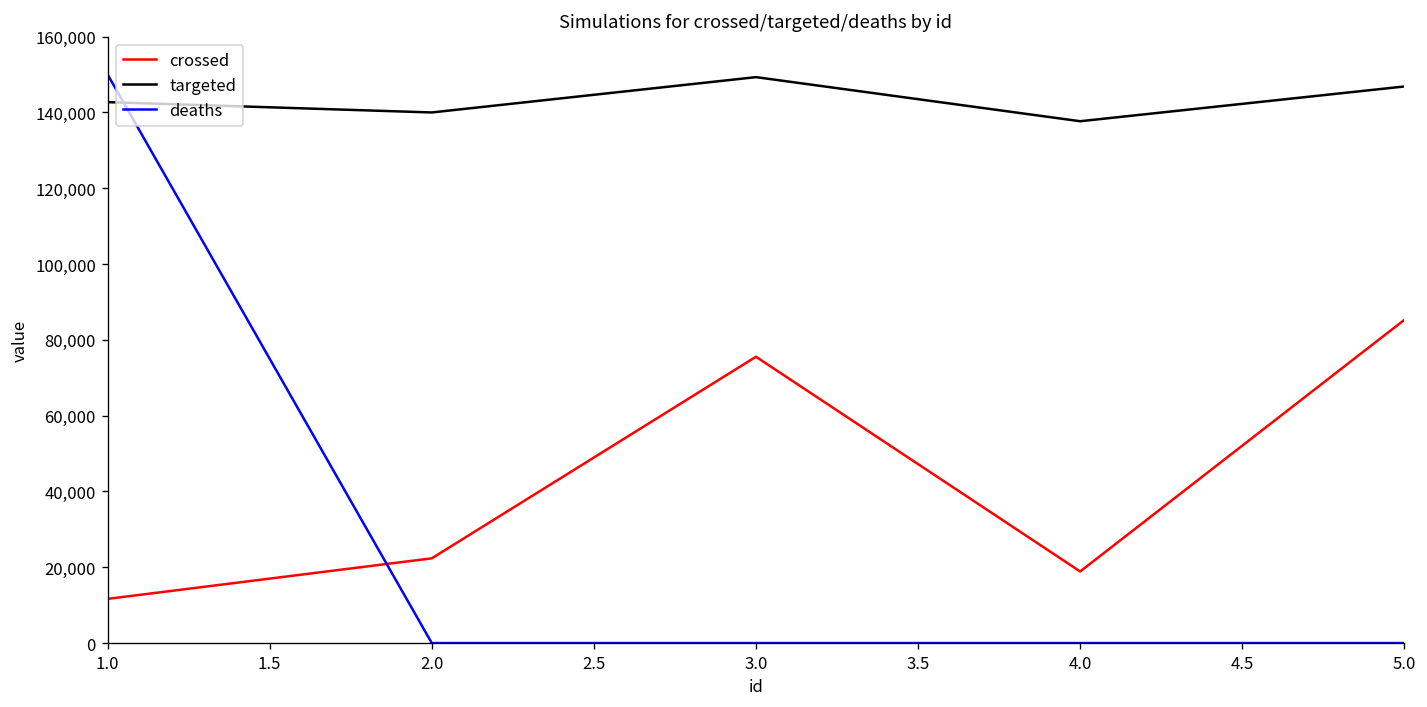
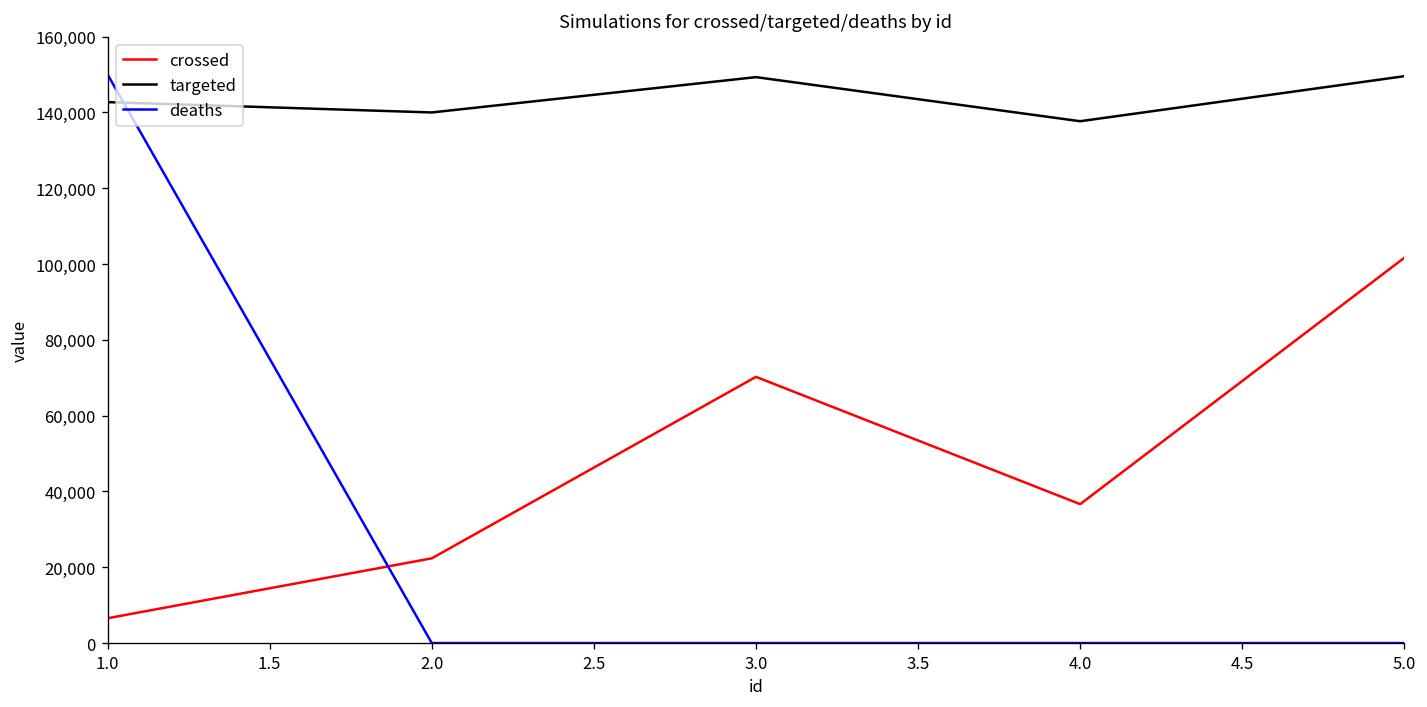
  {
    "crossed": {
-     "1.0": "12,000",
+     "1.0": "7,000",
      "2.0": "22,000",
-     "3.0": "76,000",
-     "4.0": "19,000",
-     "5.0": "85,000"
+     "3.0": "70,000",
+     "4.0": "37,000",
+     "5.0": "102,000"
    },
    "targeted": {
      "1.0": "143,000",
      "2.0": "140,000",
      "3.0": "149,000",
      "4.0": "138,000",
-     "5.0": "147,000"
+     "5.0": "150,000"
    },
    "deaths": {
      "1.0": "150,000",
      "2.0": "0",
      "3.0": "0",
      "4.0": "0",
      "5.0": "0"
    }
  }
